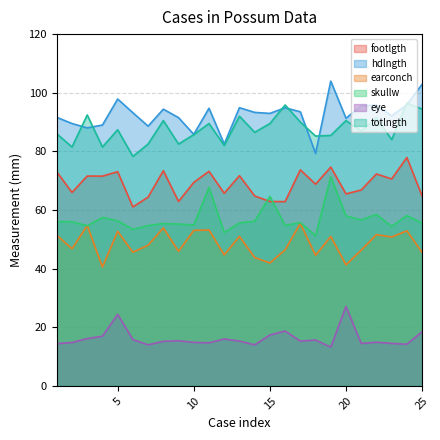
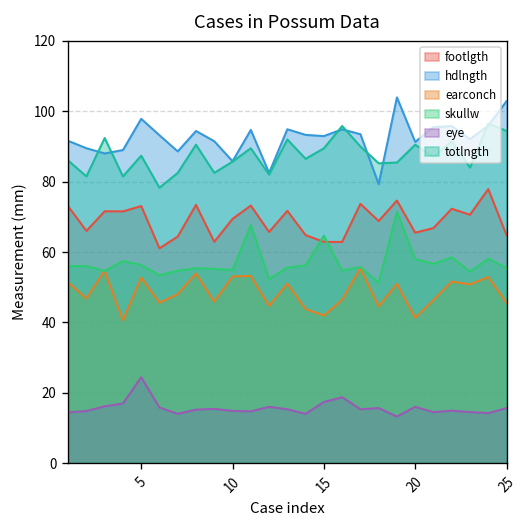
  {
    "eye": {
      "5": 24,
      "10": 15,
      "15": 17,
-     "20": 27,
-     "25": 19
+     "20": 16,
+     "25": 16
    }
  }
